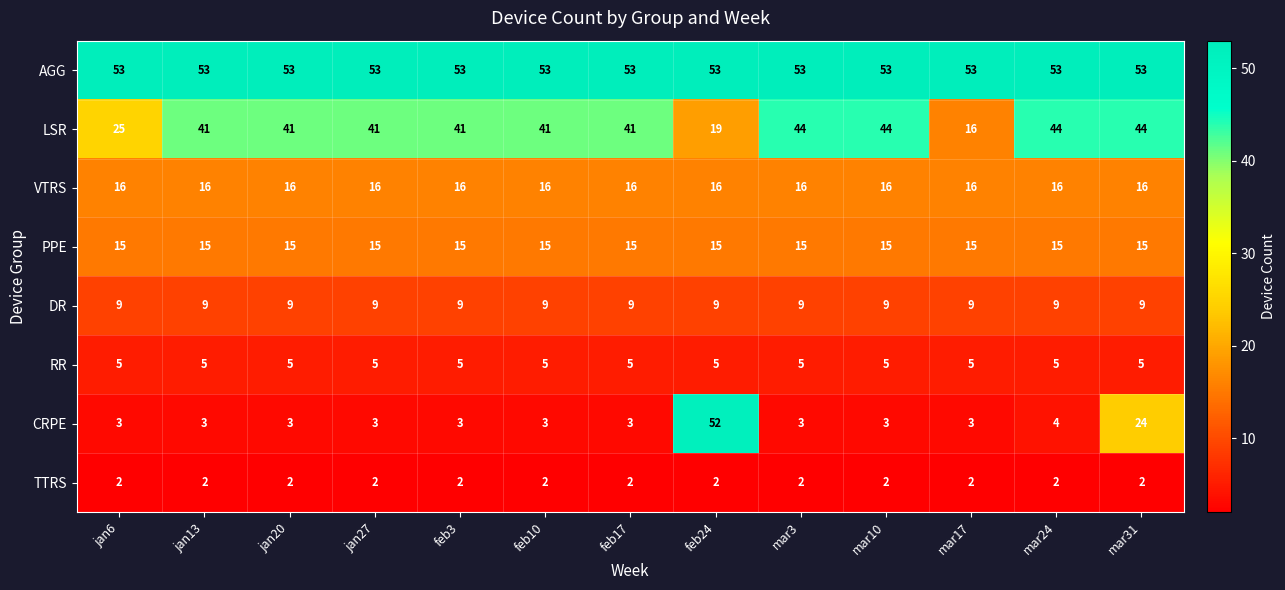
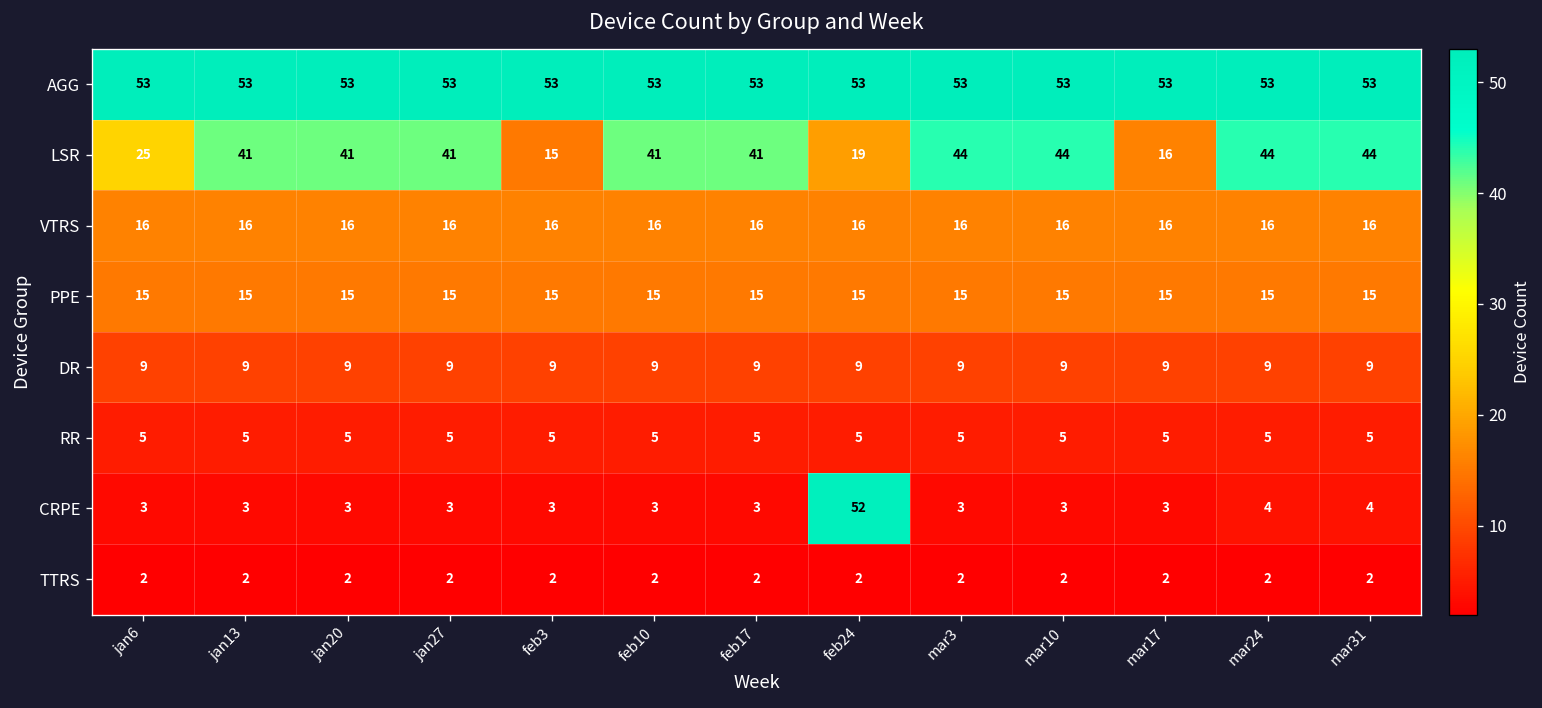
  {
    "AGG": {
      "jan6": 53,
      "jan13": 53,
      "jan20": 53,
      "jan27": 53,
      "feb3": 53,
      "feb10": 53,
      "feb17": 53,
      "feb24": 53,
      "mar3": 53,
      "mar10": 53,
      "mar17": 53,
      "mar24": 53,
      "mar31": 53
    },
    "LSR": {
      "jan6": 25,
      "jan13": 41,
      "jan20": 41,
      "jan27": 41,
-     "feb3": 41,
+     "feb3": 15,
      "feb10": 41,
      "feb17": 41,
      "feb24": 19,
      "mar3": 44,
      "mar10": 44,
      "mar17": 16,
      "mar24": 44,
      "mar31": 44
    },
    "VTRS": {
      "jan6": 16,
      "jan13": 16,
      "jan20": 16,
      "jan27": 16,
      "feb3": 16,
      "feb10": 16,
      "feb17": 16,
      "feb24": 16,
      "mar3": 16,
      "mar10": 16,
      "mar17": 16,
      "mar24": 16,
      "mar31": 16
    },
    "PPE": {
      "jan6": 15,
      "jan13": 15,
      "jan20": 15,
      "jan27": 15,
      "feb3": 15,
      "feb10": 15,
      "feb17": 15,
      "feb24": 15,
      "mar3": 15,
      "mar10": 15,
      "mar17": 15,
      "mar24": 15,
      "mar31": 15
    },
    "DR": {
      "jan6": 9,
      "jan13": 9,
      "jan20": 9,
      "jan27": 9,
      "feb3": 9,
      "feb10": 9,
      "feb17": 9,
      "feb24": 9,
      "mar3": 9,
      "mar10": 9,
      "mar17": 9,
      "mar24": 9,
      "mar31": 9
    },
    "RR": {
      "jan6": 5,
      "jan13": 5,
      "jan20": 5,
      "jan27": 5,
      "feb3": 5,
      "feb10": 5,
      "feb17": 5,
      "feb24": 5,
      "mar3": 5,
      "mar10": 5,
      "mar17": 5,
      "mar24": 5,
      "mar31": 5
    },
    "CRPE": {
      "jan6": 3,
      "jan13": 3,
      "jan20": 3,
      "jan27": 3,
      "feb3": 3,
      "feb10": 3,
      "feb17": 3,
      "feb24": 52,
      "mar3": 3,
      "mar10": 3,
      "mar17": 3,
      "mar24": 4,
-     "mar31": 24
+     "mar31": 4
    },
    "TTRS": {
      "jan6": 2,
      "jan13": 2,
      "jan20": 2,
      "jan27": 2,
      "feb3": 2,
      "feb10": 2,
      "feb17": 2,
      "feb24": 2,
      "mar3": 2,
      "mar10": 2,
      "mar17": 2,
      "mar24": 2,
      "mar31": 2
    }
  }
